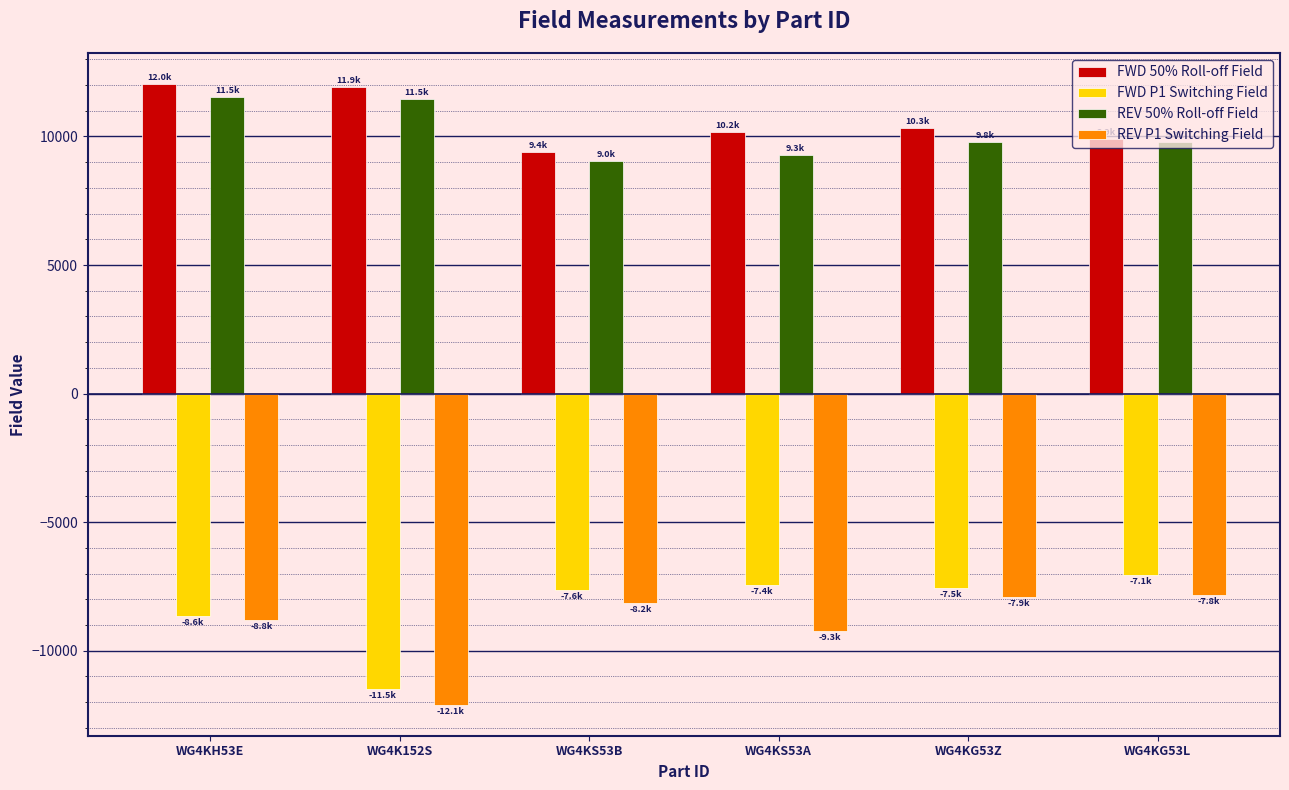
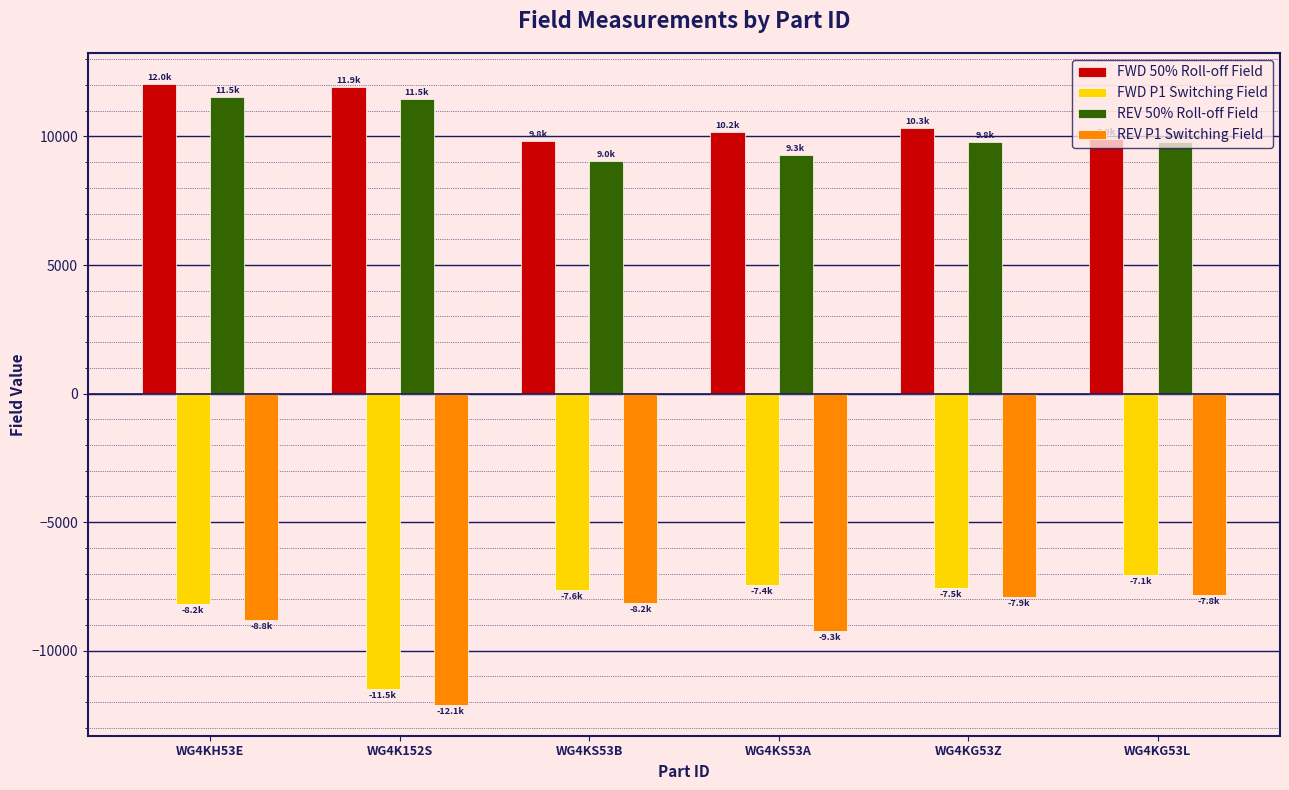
  {
    "FWD 50% Roll-off Field": {
      "WG4KH53E": "12.0k",
      "WG4K152S": "11.9k",
-     "WG4KS53B": "9.4k",
+     "WG4KS53B": "9.8k",
      "WG4KS53A": "10.2k",
      "WG4KG53Z": "10.3k"
    },
    "FWD P1 Switching Field": {
-     "WG4KH53E": "-8.6k",
+     "WG4KH53E": "-8.2k",
      "WG4K152S": "-11.5k",
      "WG4KS53B": "-7.6k",
      "WG4KS53A": "-7.4k",
      "WG4KG53Z": "-7.5k",
      "WG4KG53L": "-7.1k"
    },
    "REV 50% Roll-off Field": {
      "WG4KH53E": "11.5k",
      "WG4K152S": "11.5k",
      "WG4KS53B": "9.0k",
      "WG4KS53A": "9.3k",
      "WG4KG53Z": "9.8k"
    },
    "REV P1 Switching Field": {
      "WG4KH53E": "-8.8k",
      "WG4K152S": "-12.1k",
      "WG4KS53B": "-8.2k",
      "WG4KS53A": "-9.3k",
      "WG4KG53Z": "-7.9k",
      "WG4KG53L": "-7.8k"
    }
  }
